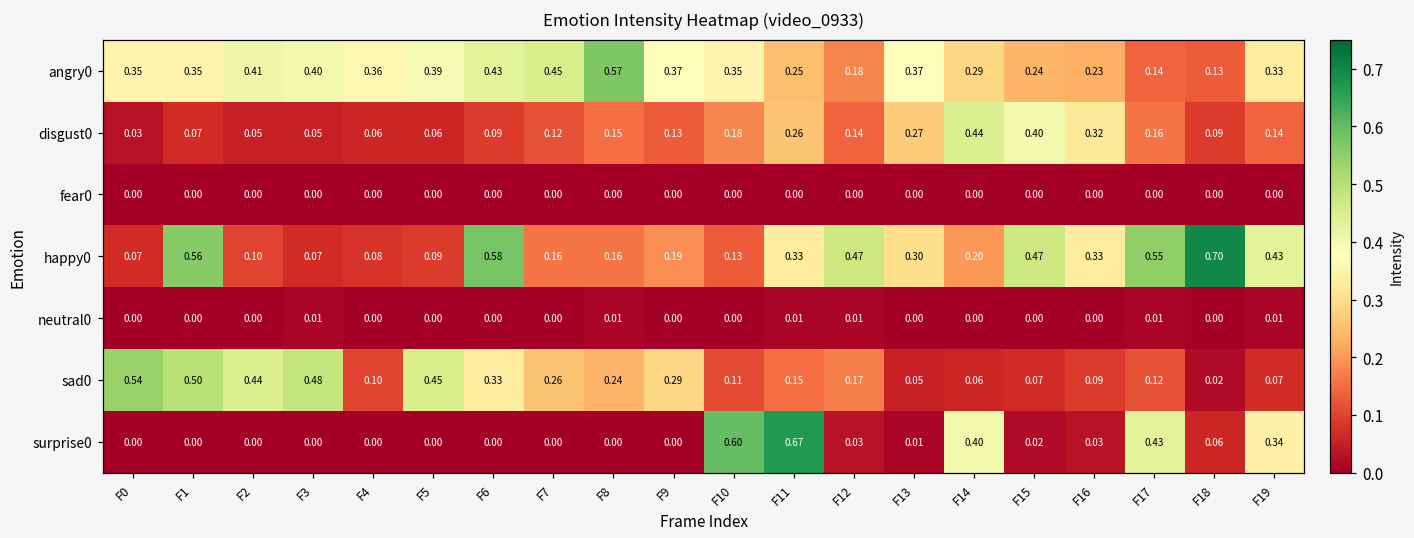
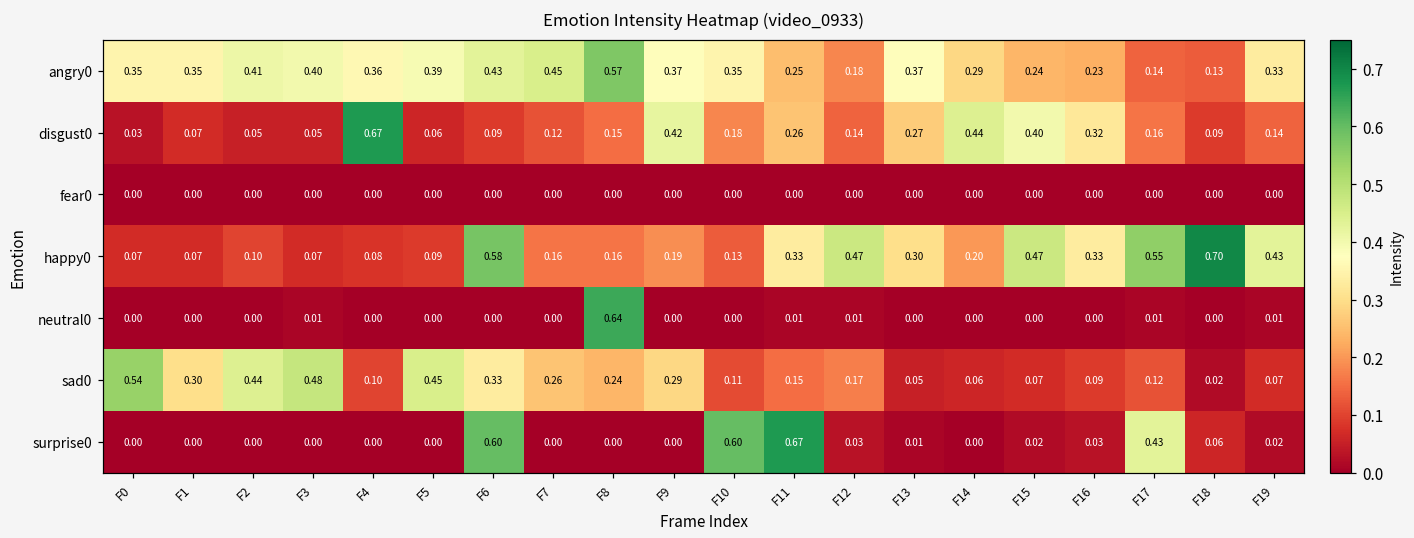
  {
    "angry0": {
      "F0": 0.35,
      "F1": 0.35,
      "F2": 0.41,
      "F3": 0.40,
      "F4": 0.36,
      "F5": 0.39,
      "F6": 0.43,
      "F7": 0.45,
      "F8": 0.57,
      "F9": 0.37,
      "F10": 0.35,
      "F11": 0.25,
      "F12": 0.18,
      "F13": 0.37,
      "F14": 0.29,
      "F15": 0.24,
      "F16": 0.23,
      "F17": 0.14,
      "F18": 0.13,
      "F19": 0.33
    },
    "disgust0": {
      "F0": 0.03,
      "F1": 0.07,
      "F2": 0.05,
      "F3": 0.05,
-     "F4": 0.06,
+     "F4": 0.67,
      "F5": 0.06,
      "F6": 0.09,
      "F7": 0.12,
      "F8": 0.15,
-     "F9": 0.13,
+     "F9": 0.42,
      "F10": 0.18,
      "F11": 0.26,
      "F12": 0.14,
      "F13": 0.27,
      "F14": 0.44,
      "F15": 0.40,
      "F16": 0.32,
      "F17": 0.16,
      "F18": 0.09,
      "F19": 0.14
    },
    "fear0": {
      "F0": 0.00,
      "F1": 0.00,
      "F2": 0.00,
      "F3": 0.00,
      "F4": 0.00,
      "F5": 0.00,
      "F6": 0.00,
      "F7": 0.00,
      "F8": 0.00,
      "F9": 0.00,
      "F10": 0.00,
      "F11": 0.00,
      "F12": 0.00,
      "F13": 0.00,
      "F14": 0.00,
      "F15": 0.00,
      "F16": 0.00,
      "F17": 0.00,
      "F18": 0.00,
      "F19": 0.00
    },
    "happy0": {
      "F0": 0.07,
-     "F1": 0.56,
+     "F1": 0.07,
      "F2": 0.10,
      "F3": 0.07,
      "F4": 0.08,
      "F5": 0.09,
      "F6": 0.58,
      "F7": 0.16,
      "F8": 0.16,
      "F9": 0.19,
      "F10": 0.13,
      "F11": 0.33,
      "F12": 0.47,
      "F13": 0.30,
      "F14": 0.20,
      "F15": 0.47,
      "F16": 0.33,
      "F17": 0.55,
      "F18": 0.70,
      "F19": 0.43
    },
    "neutral0": {
      "F0": 0.00,
      "F1": 0.00,
      "F2": 0.00,
      "F3": 0.01,
      "F4": 0.00,
      "F5": 0.00,
      "F6": 0.00,
      "F7": 0.00,
-     "F8": 0.01,
+     "F8": 0.64,
      "F9": 0.00,
      "F10": 0.00,
      "F11": 0.01,
      "F12": 0.01,
      "F13": 0.00,
      "F14": 0.00,
      "F15": 0.00,
      "F16": 0.00,
      "F17": 0.01,
      "F18": 0.00,
      "F19": 0.01
    },
    "sad0": {
      "F0": 0.54,
-     "F1": 0.50,
+     "F1": 0.30,
      "F2": 0.44,
      "F3": 0.48,
      "F4": 0.10,
      "F5": 0.45,
      "F6": 0.33,
      "F7": 0.26,
      "F8": 0.24,
      "F9": 0.29,
      "F10": 0.11,
      "F11": 0.15,
      "F12": 0.17,
      "F13": 0.05,
      "F14": 0.06,
      "F15": 0.07,
      "F16": 0.09,
      "F17": 0.12,
      "F18": 0.02,
      "F19": 0.07
    },
    "surprise0": {
      "F0": 0.00,
      "F1": 0.00,
      "F2": 0.00,
      "F3": 0.00,
      "F4": 0.00,
      "F5": 0.00,
-     "F6": 0.00,
+     "F6": 0.60,
      "F7": 0.00,
      "F8": 0.00,
      "F9": 0.00,
      "F10": 0.60,
      "F11": 0.67,
      "F12": 0.03,
      "F13": 0.01,
-     "F14": 0.40,
+     "F14": 0.00,
      "F15": 0.02,
      "F16": 0.03,
      "F17": 0.43,
      "F18": 0.06,
-     "F19": 0.34
+     "F19": 0.02
    }
  }
